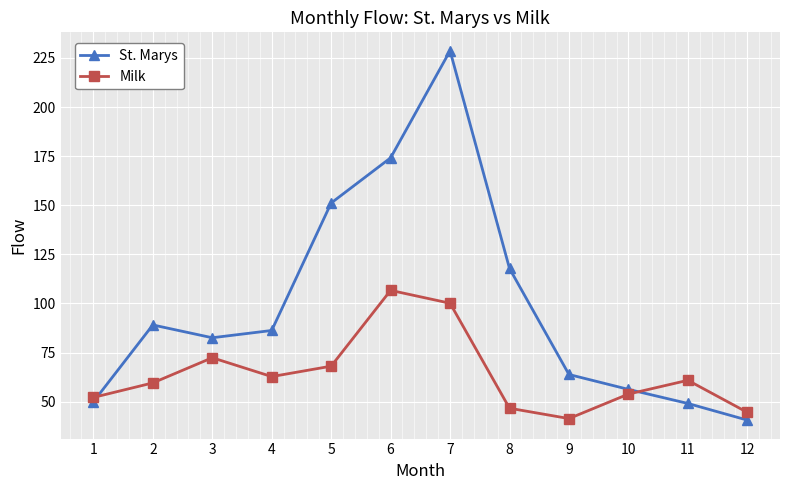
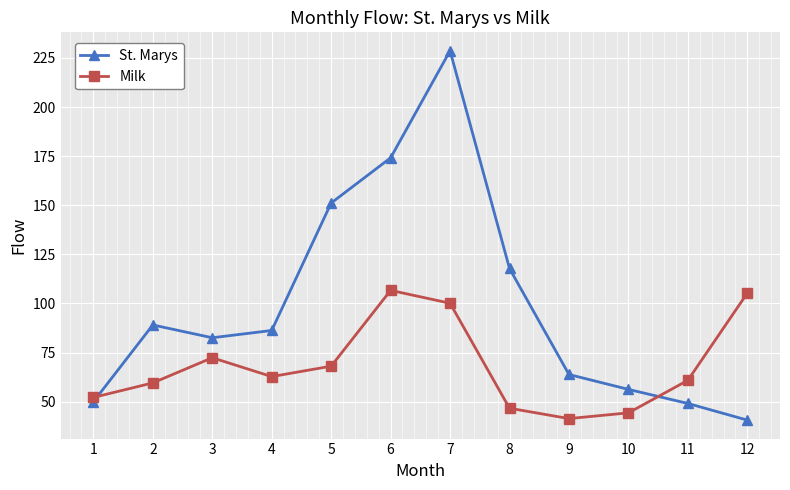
  {
    "St. Marys": {
      "1": 50,
      "2": 89,
      "3": 83,
      "4": 86,
      "5": 151,
      "6": 174,
      "7": 229,
      "8": 118,
      "9": 64,
      "10": 56,
      "11": 49,
      "12": 41
    },
    "Milk": {
      "1": 52,
      "2": 60,
      "3": 72,
      "4": 63,
      "5": 68,
      "6": 107,
      "7": 100,
      "8": 47,
      "9": 41,
-     "10": 54,
+     "10": 44,
      "11": 61,
-     "12": 45
+     "12": 105
    }
  }
